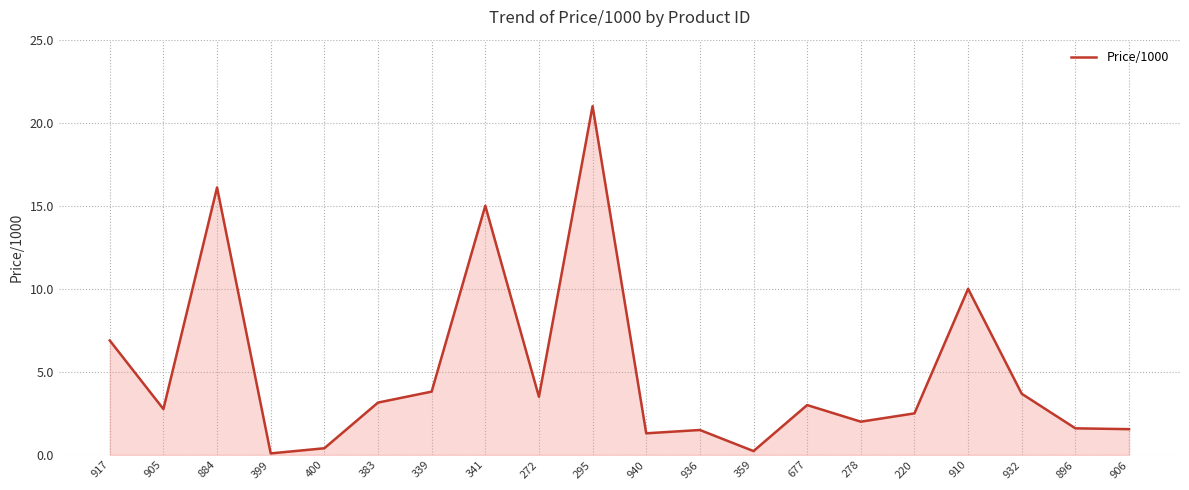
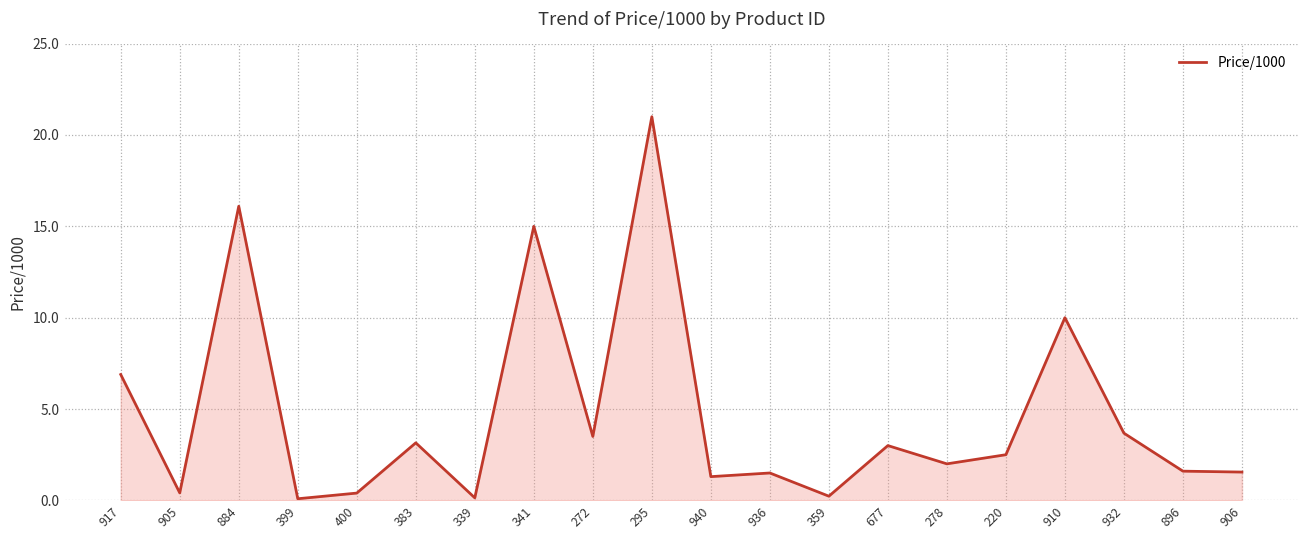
  {
    "917": 6.9,
-   "905": 2.8,
+   "905": 0.4,
    "884": 16.1,
    "399": 0.1,
    "400": 0.4,
    "383": 3.2,
-   "339": 3.8,
+   "339": 0.1,
    "341": 15.0,
    "272": 3.5,
    "295": 21.0,
    "940": 1.3,
    "936": 1.5,
    "359": 0.2,
    "677": 3.0,
    "278": 2.0,
    "220": 2.5,
    "910": 10.0,
    "932": 3.7,
    "896": 1.6,
    "906": 1.6
  }
